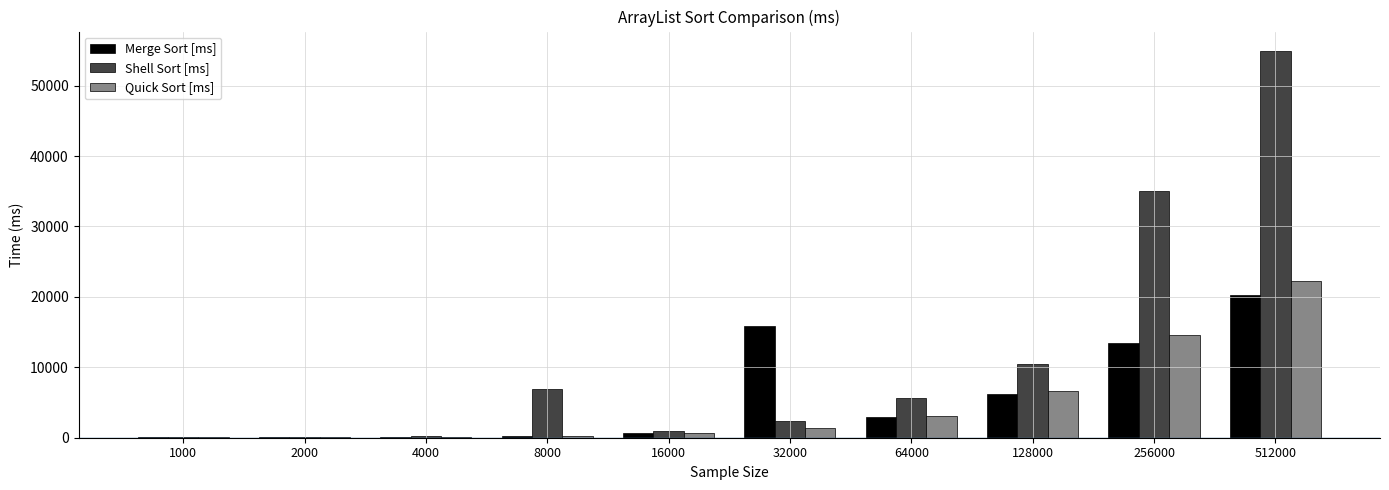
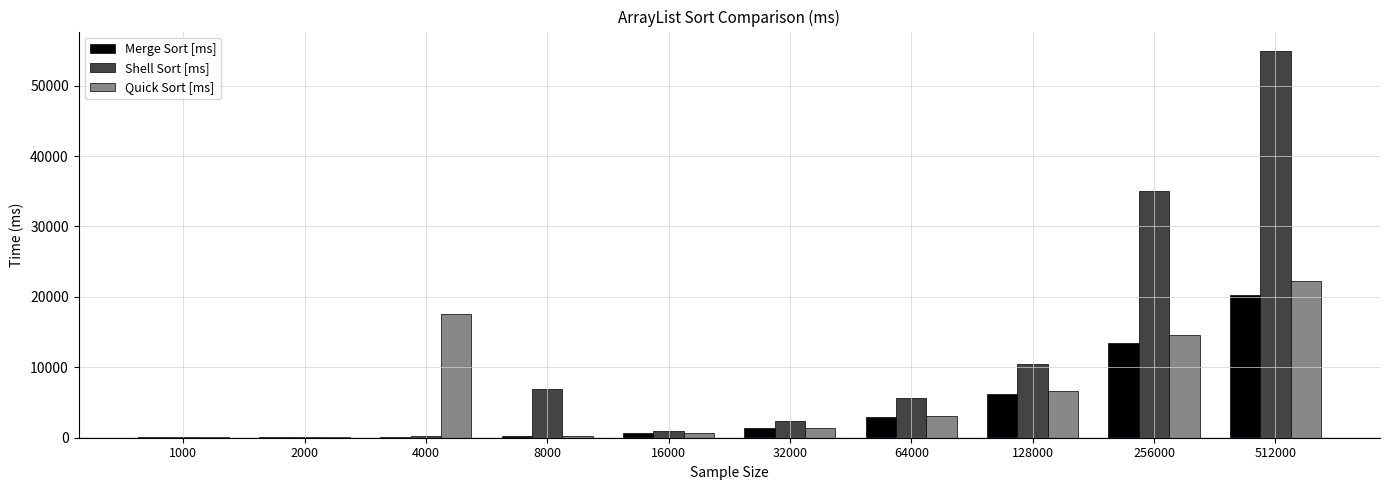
  {
    "Merge Sort [ms]": {
      "16000": 1000,
-     "32000": 16000,
+     "32000": 1000,
      "64000": 3000,
      "128000": 6000,
      "256000": 13000,
      "512000": 20000
    },
    "Shell Sort [ms]": {
      "8000": 7000,
      "16000": 1000,
      "32000": 2000,
      "64000": 6000,
      "128000": 11000,
      "256000": 35000,
      "512000": 55000
    },
    "Quick Sort [ms]": {
-     "4000": 0,
+     "4000": 18000,
      "16000": 1000,
      "32000": 1000,
      "64000": 3000,
      "128000": 7000,
      "256000": 15000,
      "512000": 22000
    }
  }
